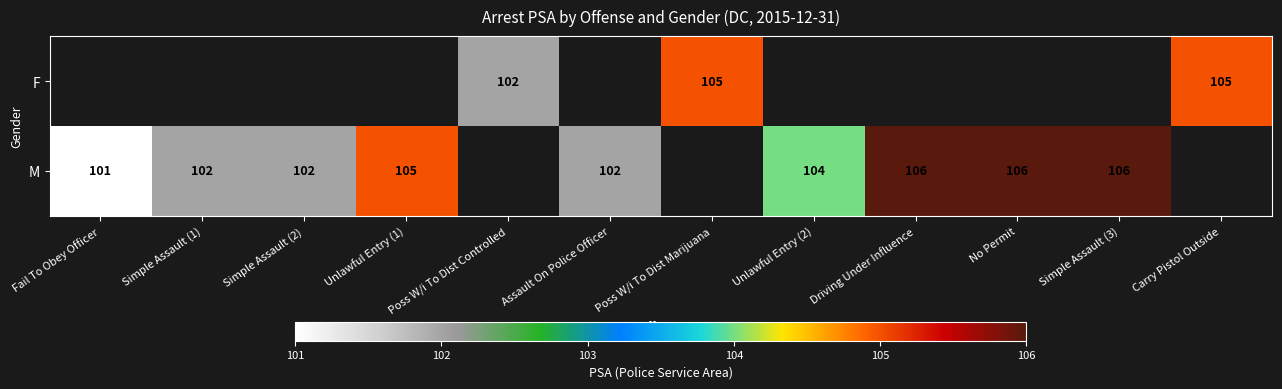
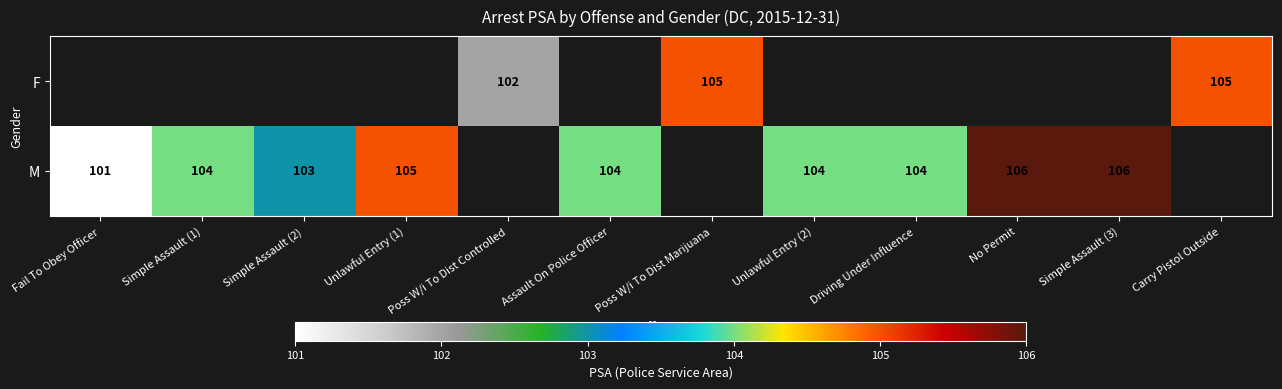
  {
    "F": {
      "Poss W/i To Dist Controlled": 102,
      "Poss W/i To Dist Marijuana": 105,
      "Carry Pistol Outside": 105
    },
    "M": {
      "Fail To Obey Officer": 101,
-     "Simple Assault (1)": 102,
-     "Simple Assault (2)": 102,
+     "Simple Assault (1)": 104,
+     "Simple Assault (2)": 103,
      "Unlawful Entry (1)": 105,
-     "Assault On Police Officer": 102,
+     "Assault On Police Officer": 104,
      "Unlawful Entry (2)": 104,
-     "Driving Under Influence": 106,
+     "Driving Under Influence": 104,
      "No Permit": 106,
      "Simple Assault (3)": 106
    }
  }
